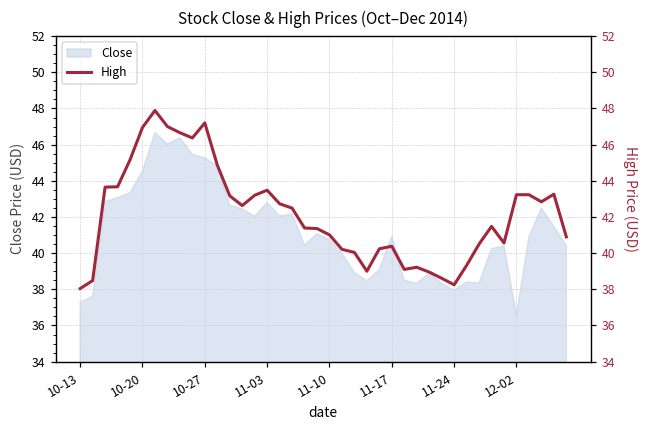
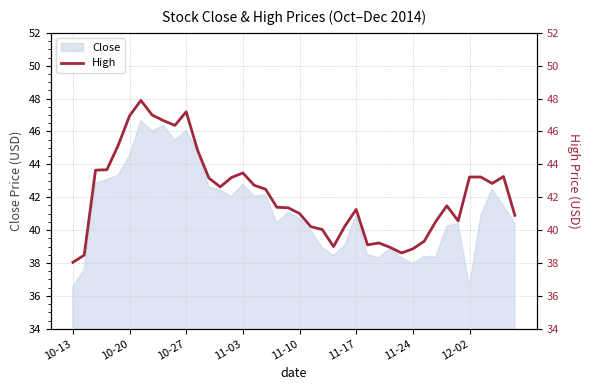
  {
    "Close": {
-     "10-13": 37.3,
+     "10-13": 36.6,
      "10-20": 44.5,
-     "10-27": 45.3,
+     "10-27": 46.1,
      "11-03": 42.8,
      "11-10": 40.7,
      "11-17": 40.9,
      "11-24": 38.0,
      "12-02": 36.6
    },
    "High": {
      "10-13": 38.0,
      "10-20": 47.0,
      "10-27": 47.2,
      "11-03": 43.5,
      "11-10": 41.0,
-     "11-17": 40.4,
-     "11-24": 38.3,
+     "11-17": 41.3,
+     "11-24": 38.9,
      "12-02": 43.2
    }
  }
